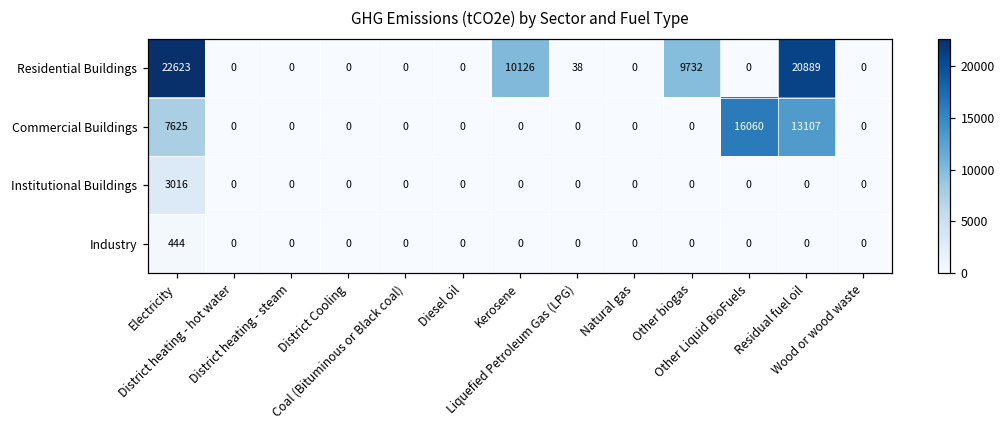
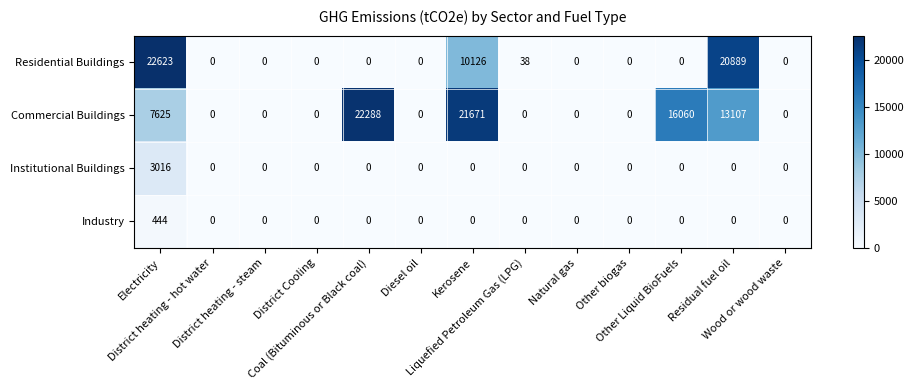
  {
    "Residential Buildings": {
      "Electricity": 22623,
      "District heating - hot water": 0,
      "District heating - steam": 0,
      "District Cooling": 0,
      "Coal (Bituminous or Black coal)": 0,
      "Diesel oil": 0,
      "Kerosene": 10126,
      "Liquefied Petroleum Gas (LPG)": 38,
      "Natural gas": 0,
-     "Other biogas": 9732,
+     "Other biogas": 0,
      "Other Liquid BioFuels": 0,
      "Residual fuel oil": 20889,
      "Wood or wood waste": 0
    },
    "Commercial Buildings": {
      "Electricity": 7625,
      "District heating - hot water": 0,
      "District heating - steam": 0,
      "District Cooling": 0,
-     "Coal (Bituminous or Black coal)": 0,
+     "Coal (Bituminous or Black coal)": 22288,
      "Diesel oil": 0,
-     "Kerosene": 0,
+     "Kerosene": 21671,
      "Liquefied Petroleum Gas (LPG)": 0,
      "Natural gas": 0,
      "Other biogas": 0,
      "Other Liquid BioFuels": 16060,
      "Residual fuel oil": 13107,
      "Wood or wood waste": 0
    },
    "Institutional Buildings": {
      "Electricity": 3016,
      "District heating - hot water": 0,
      "District heating - steam": 0,
      "District Cooling": 0,
      "Coal (Bituminous or Black coal)": 0,
      "Diesel oil": 0,
      "Kerosene": 0,
      "Liquefied Petroleum Gas (LPG)": 0,
      "Natural gas": 0,
      "Other biogas": 0,
      "Other Liquid BioFuels": 0,
      "Residual fuel oil": 0,
      "Wood or wood waste": 0
    },
    "Industry": {
      "Electricity": 444,
      "District heating - hot water": 0,
      "District heating - steam": 0,
      "District Cooling": 0,
      "Coal (Bituminous or Black coal)": 0,
      "Diesel oil": 0,
      "Kerosene": 0,
      "Liquefied Petroleum Gas (LPG)": 0,
      "Natural gas": 0,
      "Other biogas": 0,
      "Other Liquid BioFuels": 0,
      "Residual fuel oil": 0,
      "Wood or wood waste": 0
    }
  }
